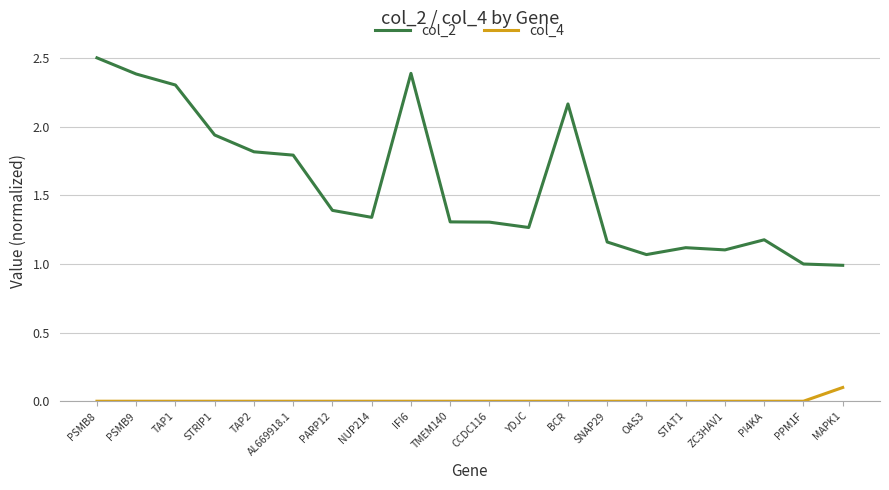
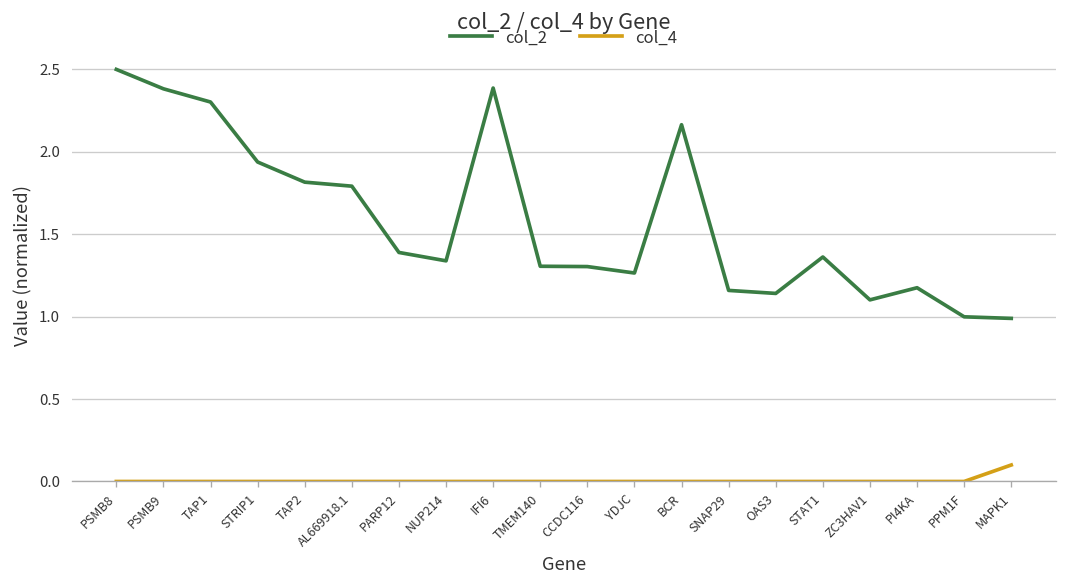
  {
    "col_2": {
      "PSMB8": 2.50,
      "PSMB9": 2.38,
      "TAP1": 2.30,
      "STRIP1": 1.94,
      "TAP2": 1.82,
      "AL669918.1": 1.79,
      "PARP12": 1.39,
      "NUP214": 1.34,
      "IFI6": 2.39,
      "TMEM140": 1.31,
      "CCDC116": 1.30,
      "YDJC": 1.26,
      "BCR": 2.16,
      "SNAP29": 1.16,
-     "OAS3": 1.07,
-     "STAT1": 1.12,
+     "OAS3": 1.14,
+     "STAT1": 1.36,
      "ZC3HAV1": 1.10,
      "PI4KA": 1.18,
      "PPM1F": 1.00,
      "MAPK1": 0.99
    },
    "col_4": {
      "PSMB8": 0.00,
      "PSMB9": 0.00,
      "TAP1": 0.00,
      "STRIP1": 0.00,
      "TAP2": 0.00,
      "AL669918.1": 0.00,
      "PARP12": 0.00,
      "NUP214": 0.00,
      "IFI6": 0.00,
      "TMEM140": 0.00,
      "CCDC116": 0.00,
      "YDJC": 0.00,
      "BCR": 0.00,
      "SNAP29": 0.00,
      "OAS3": 0.00,
      "STAT1": 0.00,
      "ZC3HAV1": 0.00,
      "PI4KA": 0.00,
      "PPM1F": 0.00,
      "MAPK1": 0.10
    }
  }
